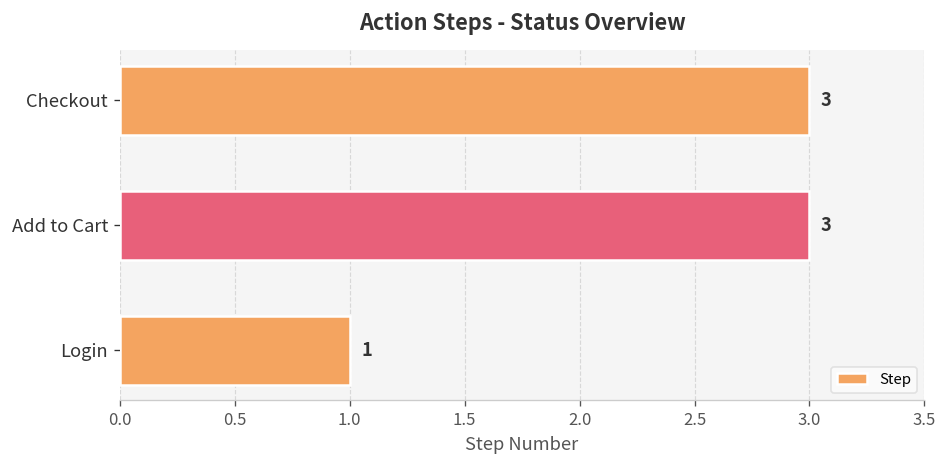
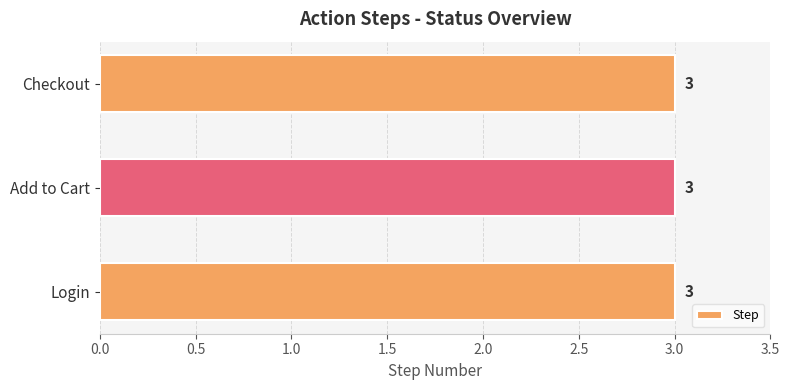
  {
    "Checkout": 3,
    "Add to Cart": 3,
-   "Login": 1
+   "Login": 3
  }
